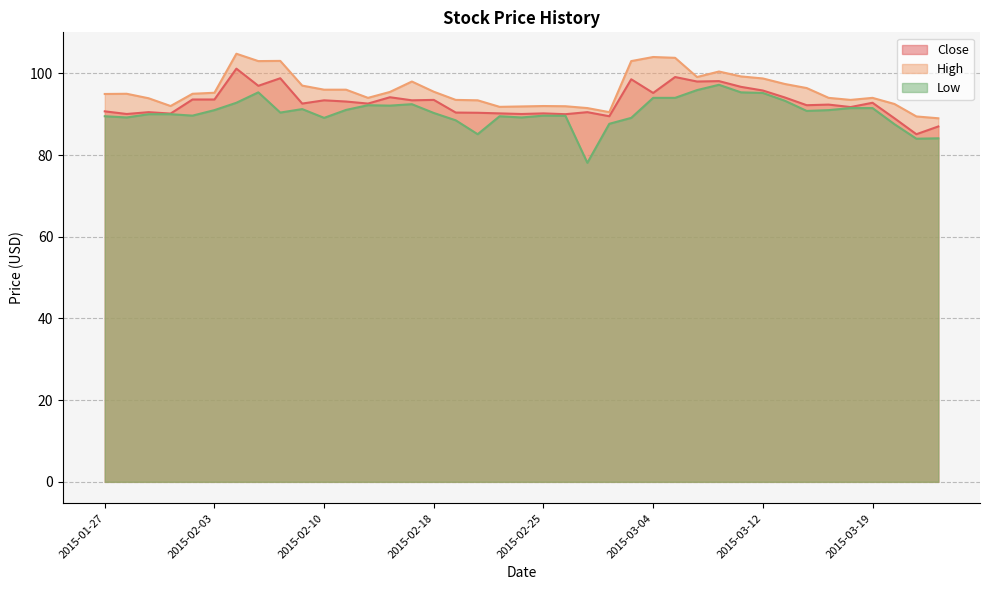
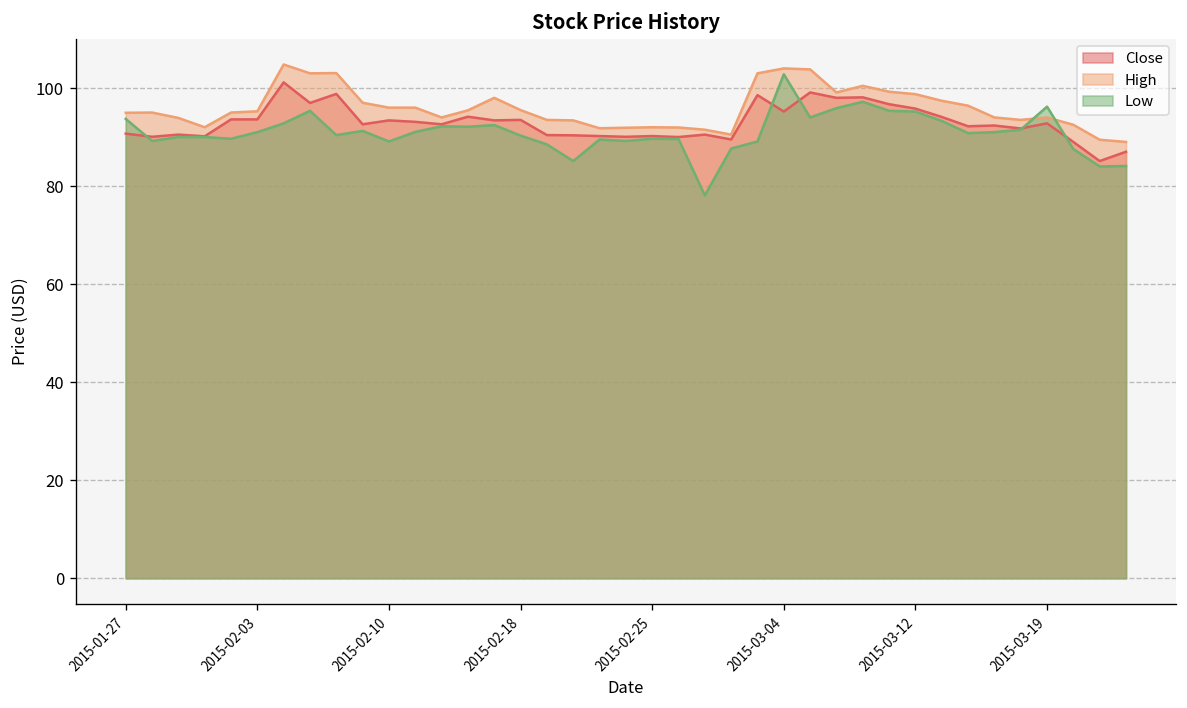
  {
    "Low": {
-     "2015-01-27": 90,
+     "2015-01-27": 94,
      "2015-02-03": 91,
      "2015-02-10": 89,
      "2015-02-18": 90,
-     "2015-03-04": 94,
-     "2015-03-19": 92
+     "2015-03-04": 103,
+     "2015-03-19": 96
    }
  }
